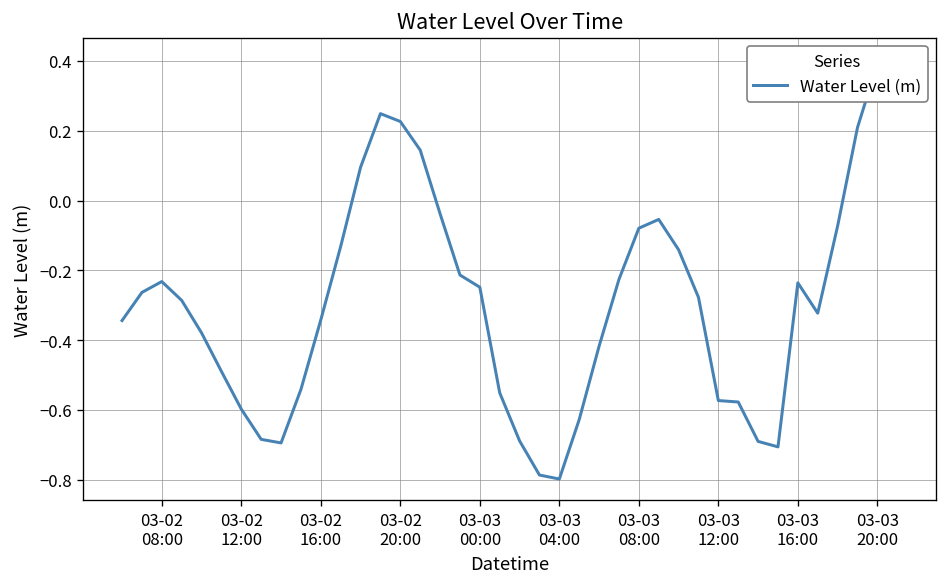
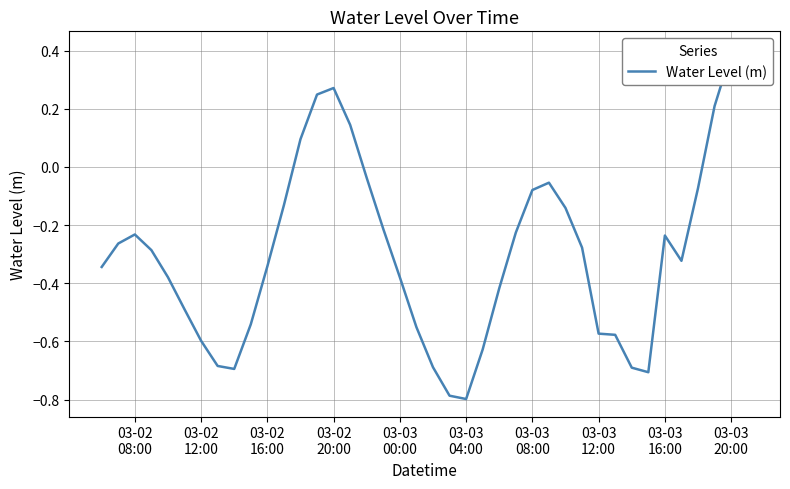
  {
    "03-02 08:00": -0.23,
    "03-02 12:00": -0.60,
    "03-02 16:00": -0.34,
-   "03-02 20:00": 0.23,
-   "03-03 00:00": -0.25,
+   "03-02 20:00": 0.27,
+   "03-03 00:00": -0.38,
    "03-03 04:00": -0.80,
    "03-03 08:00": -0.08,
    "03-03 12:00": -0.57,
    "03-03 16:00": -0.24
  }
